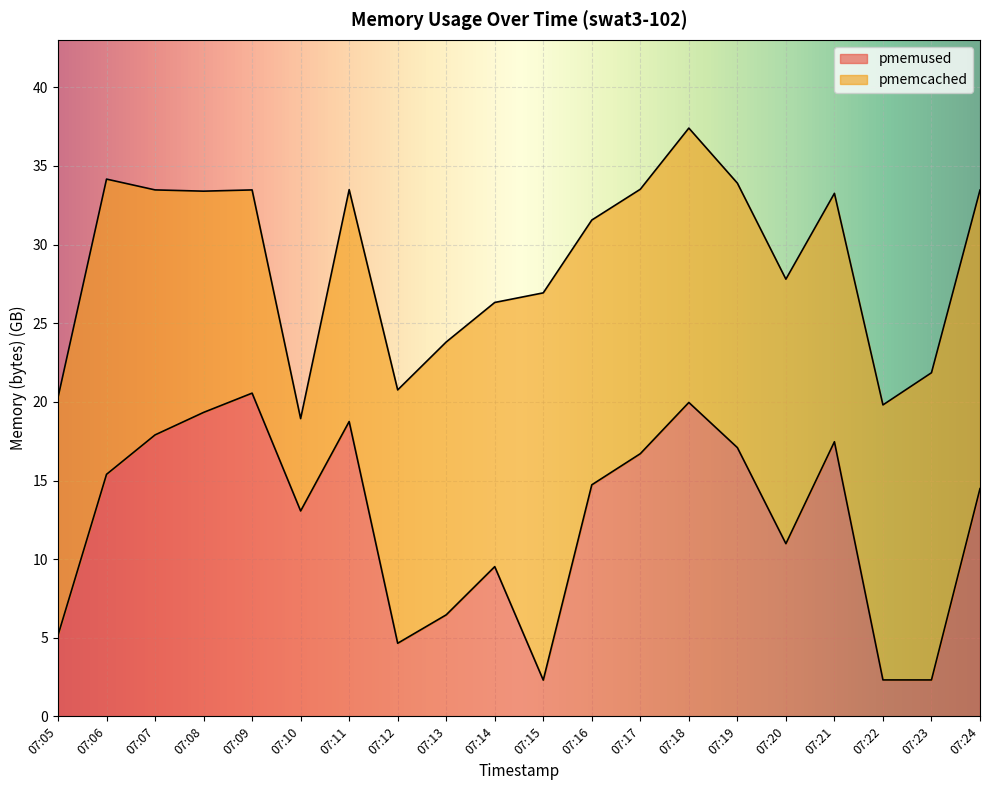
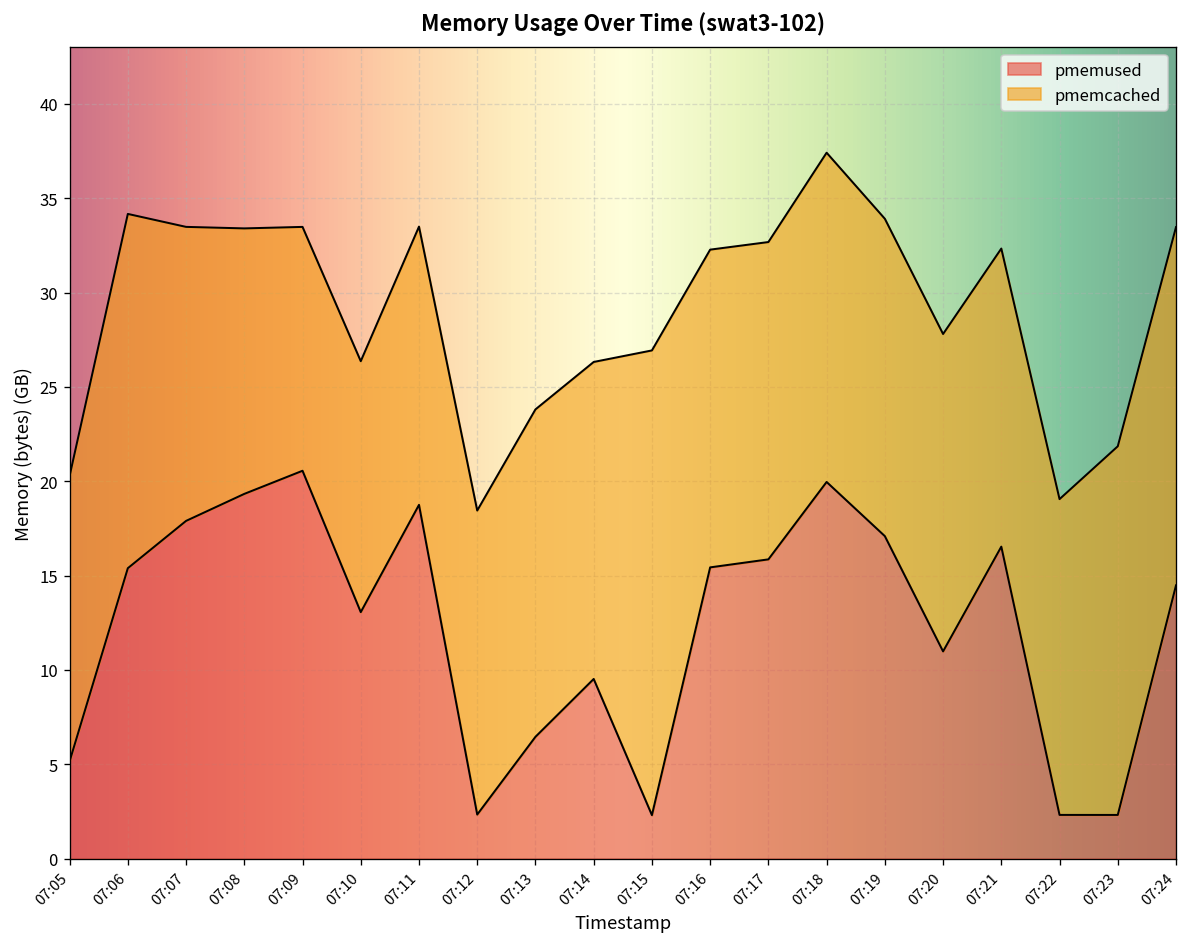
  {
    "pmemused": {
      "07:05": 5.2,
      "07:06": 15.4,
      "07:07": 17.9,
      "07:08": 19.3,
      "07:09": 20.6,
      "07:10": 13.1,
      "07:11": 18.8,
-     "07:12": 4.7,
+     "07:12": 2.3,
      "07:13": 6.5,
      "07:14": 9.5,
      "07:15": 2.3,
-     "07:16": 14.7,
-     "07:17": 16.7,
+     "07:16": 15.4,
+     "07:17": 15.9,
      "07:18": 20.0,
      "07:19": 17.1,
      "07:20": 11.0,
-     "07:21": 17.5,
+     "07:21": 16.5,
      "07:22": 2.3,
      "07:23": 2.3,
      "07:24": 14.5
    },
    "pmemcached": {
      "07:05": 15.1,
      "07:06": 18.8,
      "07:07": 15.6,
      "07:08": 14.1,
      "07:09": 12.9,
-     "07:10": 5.9,
+     "07:10": 13.3,
      "07:11": 14.7,
      "07:12": 16.1,
      "07:13": 17.3,
      "07:14": 16.8,
      "07:15": 24.6,
      "07:16": 16.8,
      "07:17": 16.8,
      "07:18": 17.4,
      "07:19": 16.8,
      "07:20": 16.8,
      "07:21": 15.8,
-     "07:22": 17.5,
+     "07:22": 16.7,
      "07:23": 19.5,
      "07:24": 19.0
    }
  }
